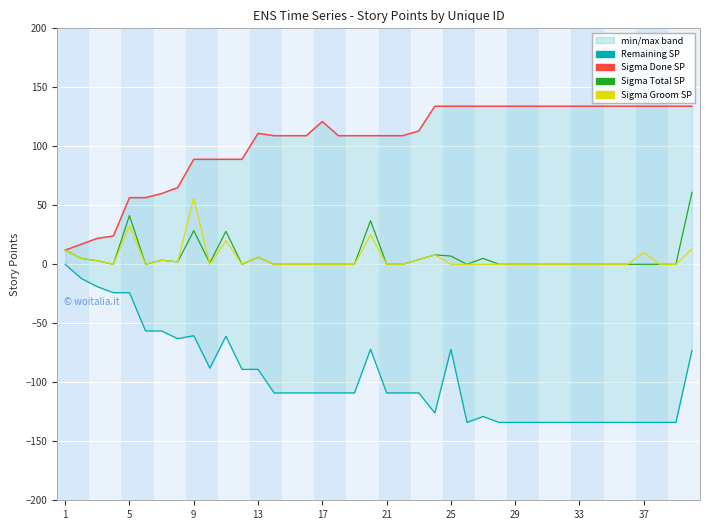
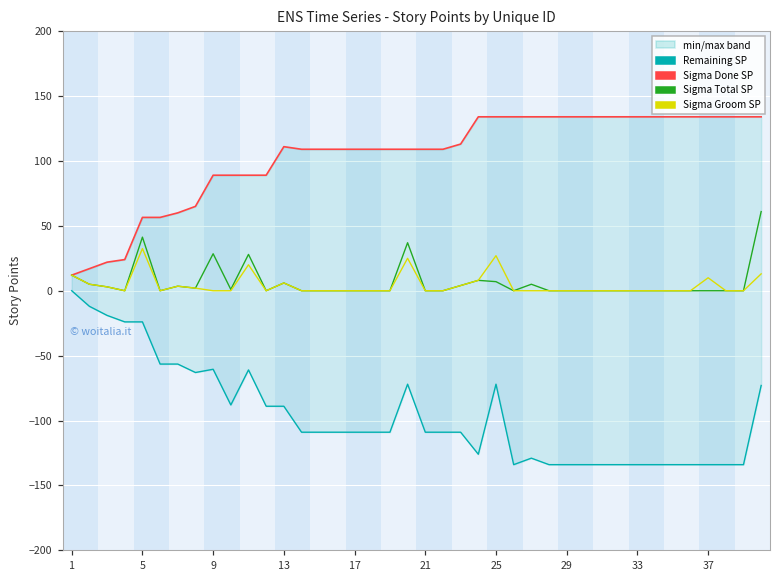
  {
    "Remaining SP": {
      "1": 0,
      "5": -24,
      "9": -61,
      "13": -89,
      "17": -109,
      "21": -109,
      "25": -72,
      "29": -134,
      "33": -134,
      "37": -134
    },
    "Sigma Done SP": {
      "5": 57,
      "9": 89,
      "13": 111,
-     "17": 121,
+     "17": 109,
      "21": 109,
      "25": 134,
      "29": 134,
      "33": 134,
      "37": 134
    },
    "Sigma Total SP": {
      "5": 41,
      "9": 29,
      "25": 7,
      "37": 0
    },
    "Sigma Groom SP": {
      "5": 33,
-     "9": 56,
-     "25": 0,
+     "9": 0,
+     "25": 27,
      "37": 10
    }
  }
